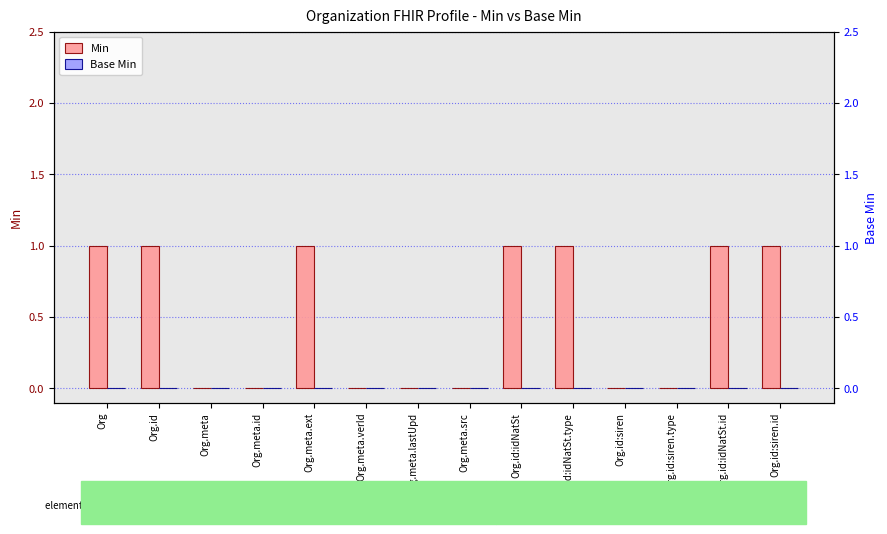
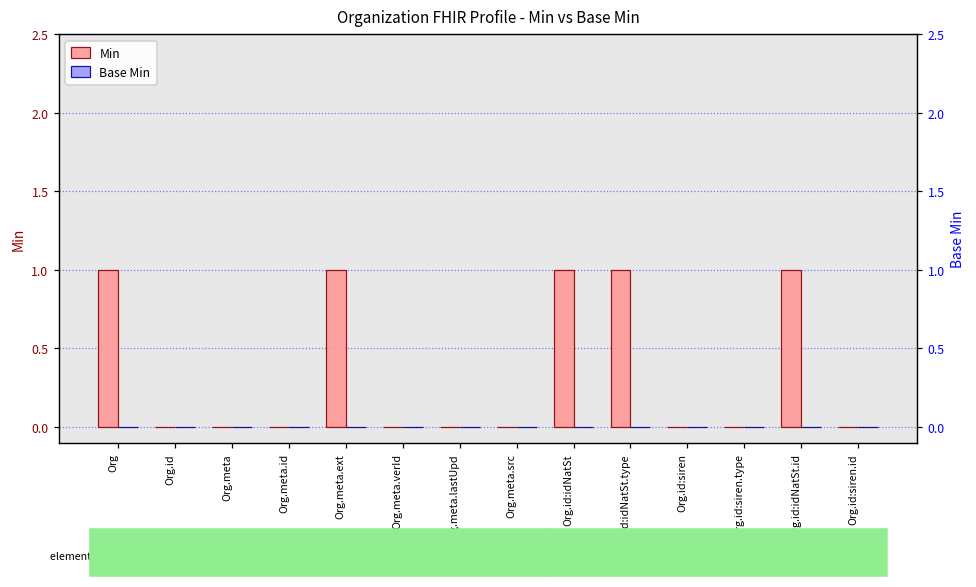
  {
    "Min": {
      "Org": 1,
-     "Org.id": 1,
+     "Org.id": 0,
      "Org.meta": 0,
      "Org.meta.id": 0,
      "Org.meta.ext": 1,
      "Org.meta.verId": 0,
      "Org.meta.lastUpd": 0,
      "Org.meta.src": 0,
      "Org.id:idNatSt": 1,
      "Org.id:idNatSt.type": 1,
      "Org.id:siren": 0,
      "Org.id:siren.type": 0,
      "Org.id:idNatSt.id": 1,
-     "Org.id:siren.id": 1
+     "Org.id:siren.id": 0
    },
    "Base Min": {
      "Org": 0,
      "Org.id": 0,
      "Org.meta": 0,
      "Org.meta.id": 0,
      "Org.meta.ext": 0,
      "Org.meta.verId": 0,
      "Org.meta.lastUpd": 0,
      "Org.meta.src": 0,
      "Org.id:idNatSt": 0,
      "Org.id:idNatSt.type": 0,
      "Org.id:siren": 0,
      "Org.id:siren.type": 0,
      "Org.id:idNatSt.id": 0,
      "Org.id:siren.id": 0
    }
  }
